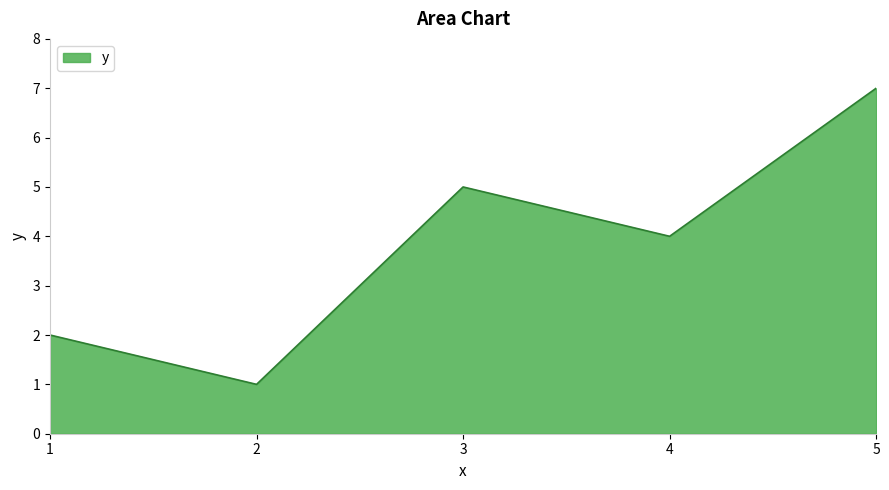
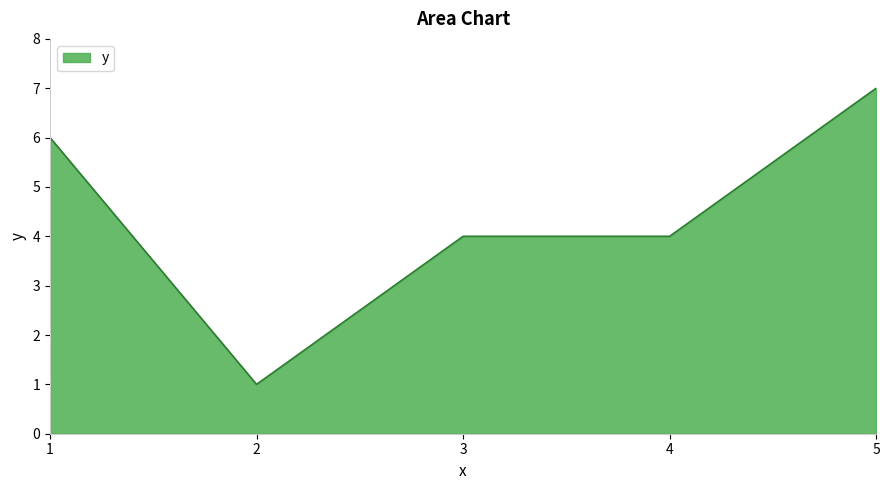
  {
-   "1": 2,
+   "1": 6,
    "2": 1,
-   "3": 5,
+   "3": 4,
    "4": 4,
    "5": 7
  }
